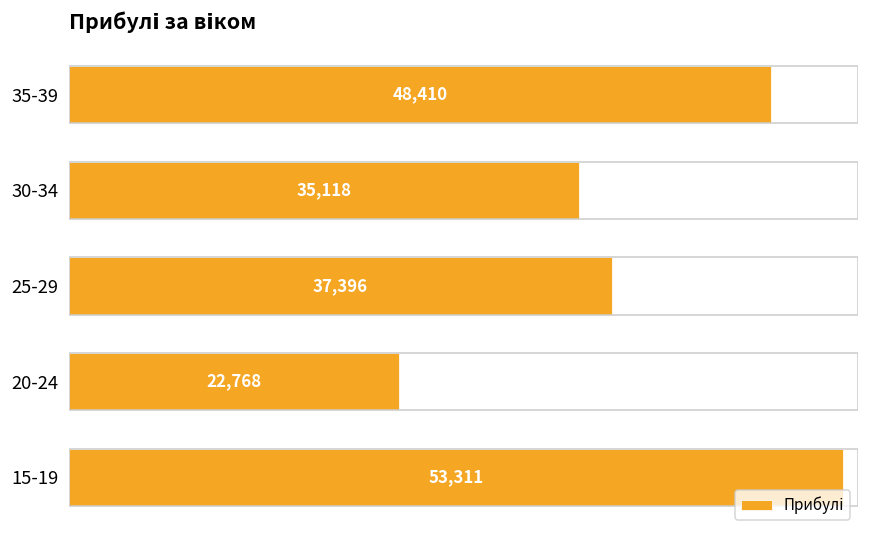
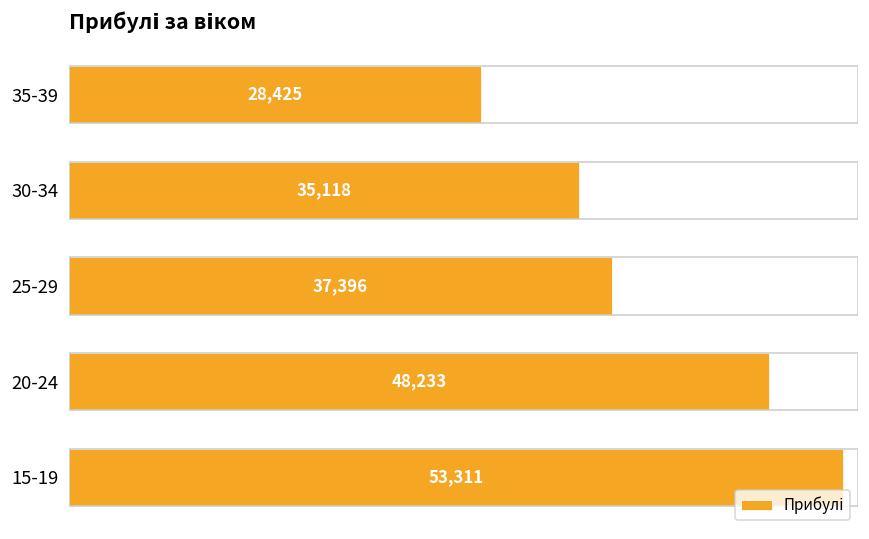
  {
-   "35-39": "48,410",
+   "35-39": "28,425",
    "30-34": "35,118",
    "25-29": "37,396",
-   "20-24": "22,768",
+   "20-24": "48,233",
    "15-19": "53,311"
  }
